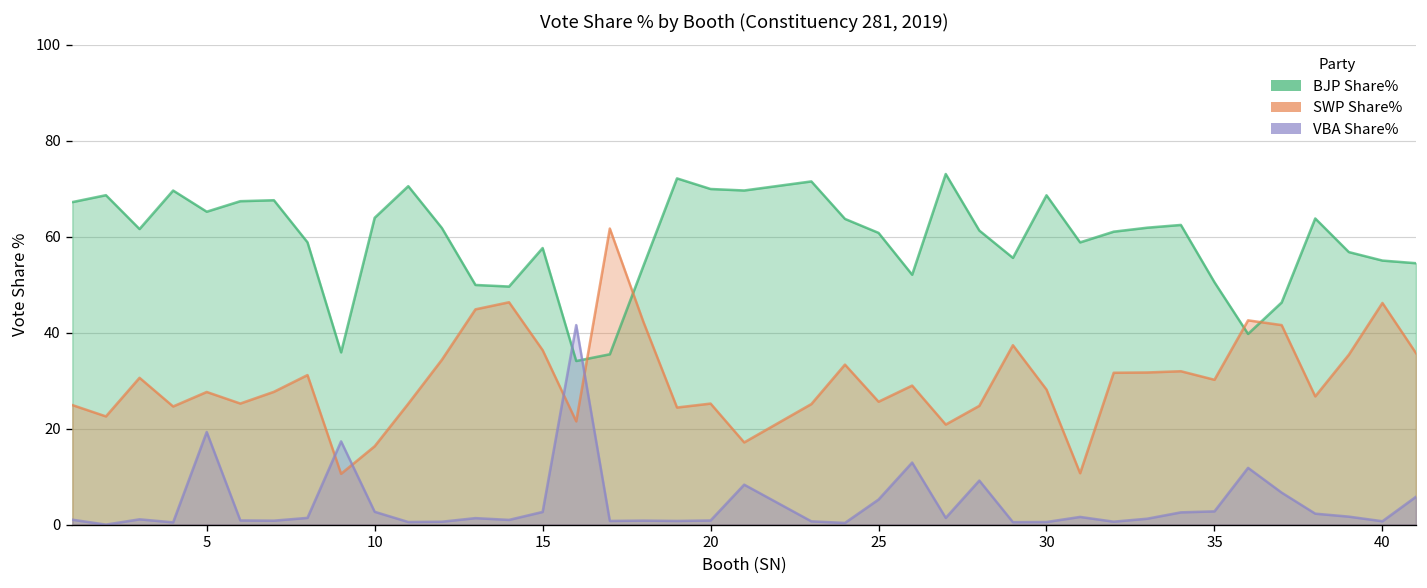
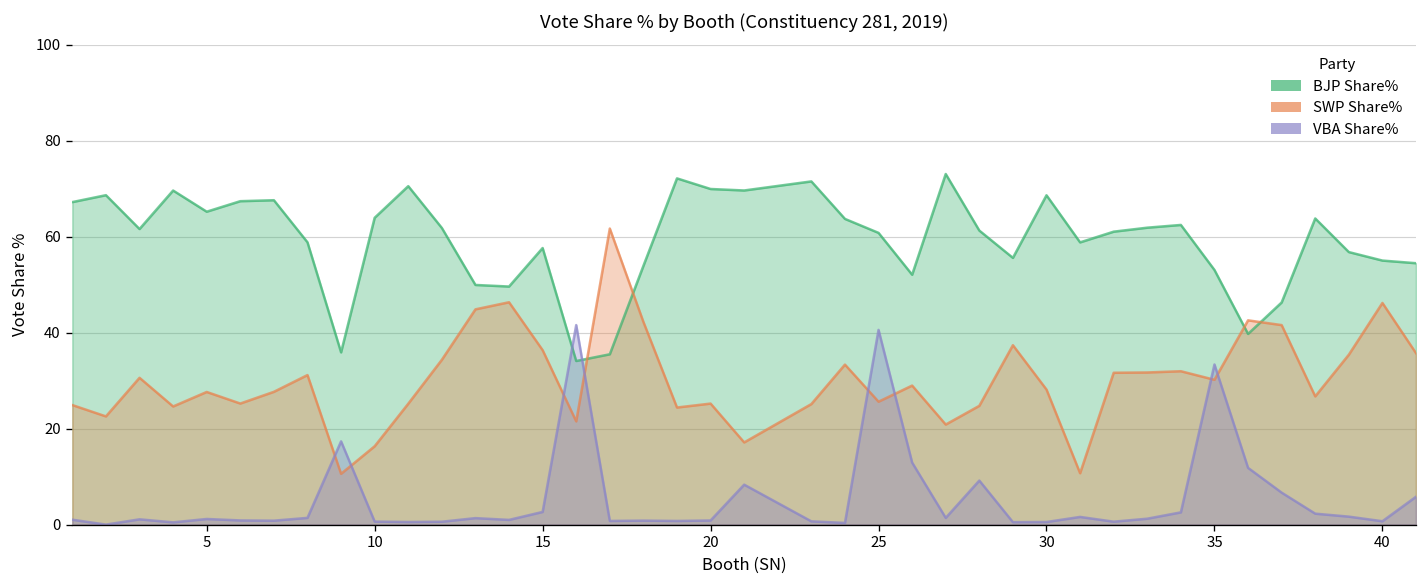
  {
    "BJP Share%": {
      "5": 65,
      "10": 64,
      "15": 58,
      "20": 70,
      "25": 61,
      "30": 69,
-     "35": 50,
+     "35": 53,
      "40": 55
    },
    "SWP Share%": {
      "5": 28,
      "10": 16,
      "15": 36,
      "20": 25,
      "25": 26,
      "30": 28,
      "35": 30,
      "40": 46
    },
    "VBA Share%": {
-     "5": 19,
-     "10": 3,
+     "5": 1,
+     "10": 1,
      "15": 3,
      "20": 1,
-     "25": 5,
+     "25": 41,
      "30": 1,
-     "35": 3,
+     "35": 33,
      "40": 1
    }
  }
